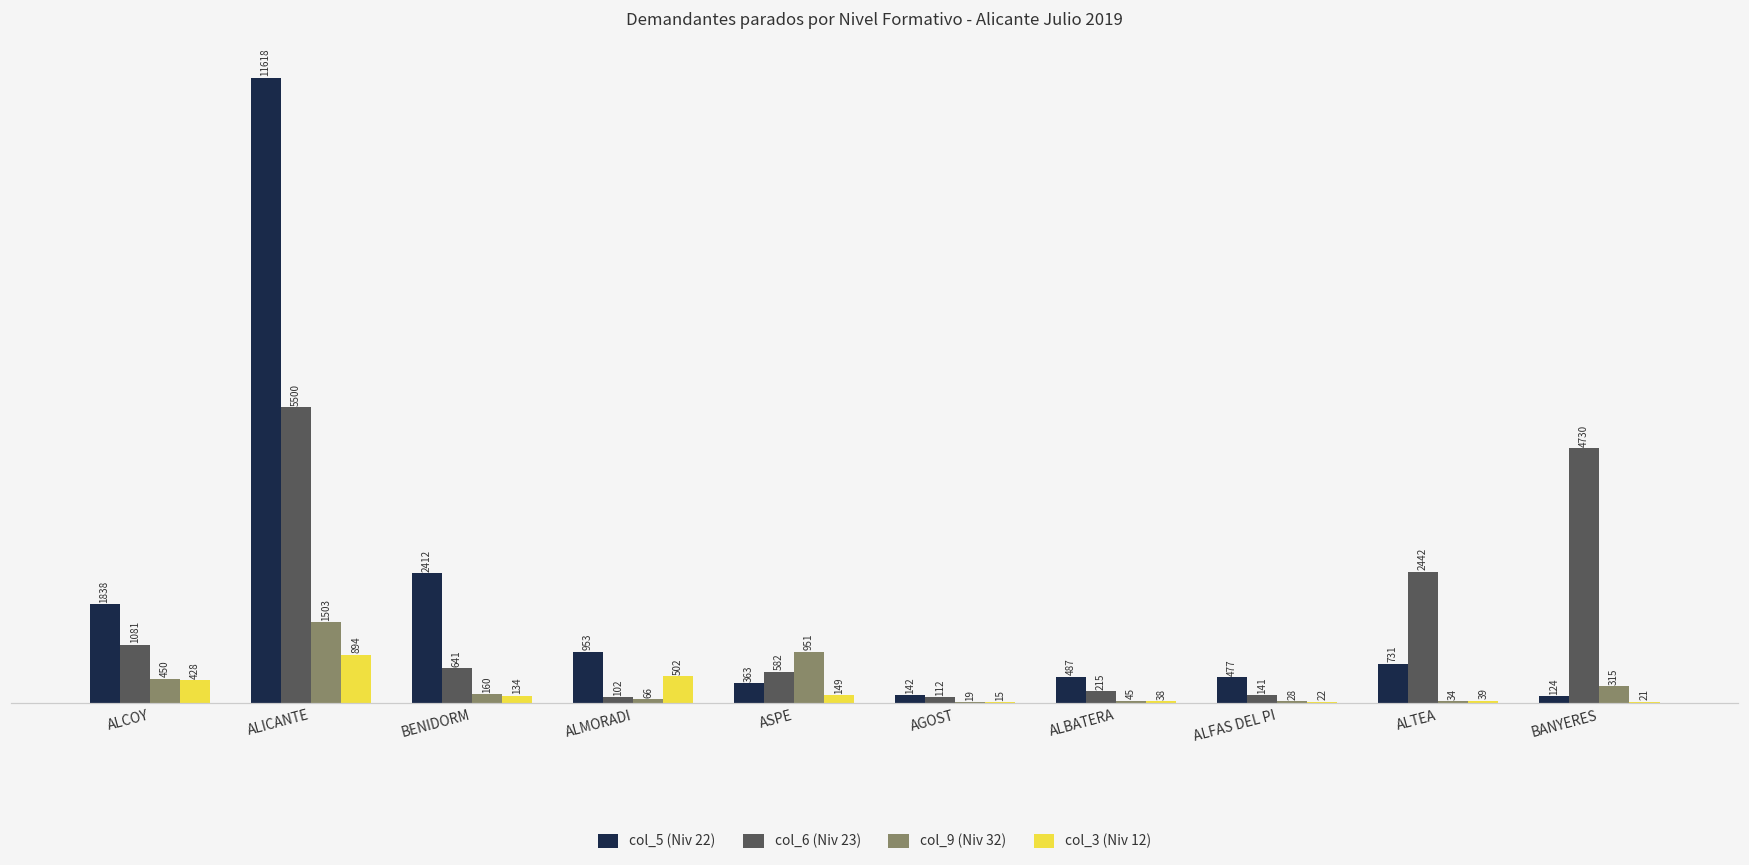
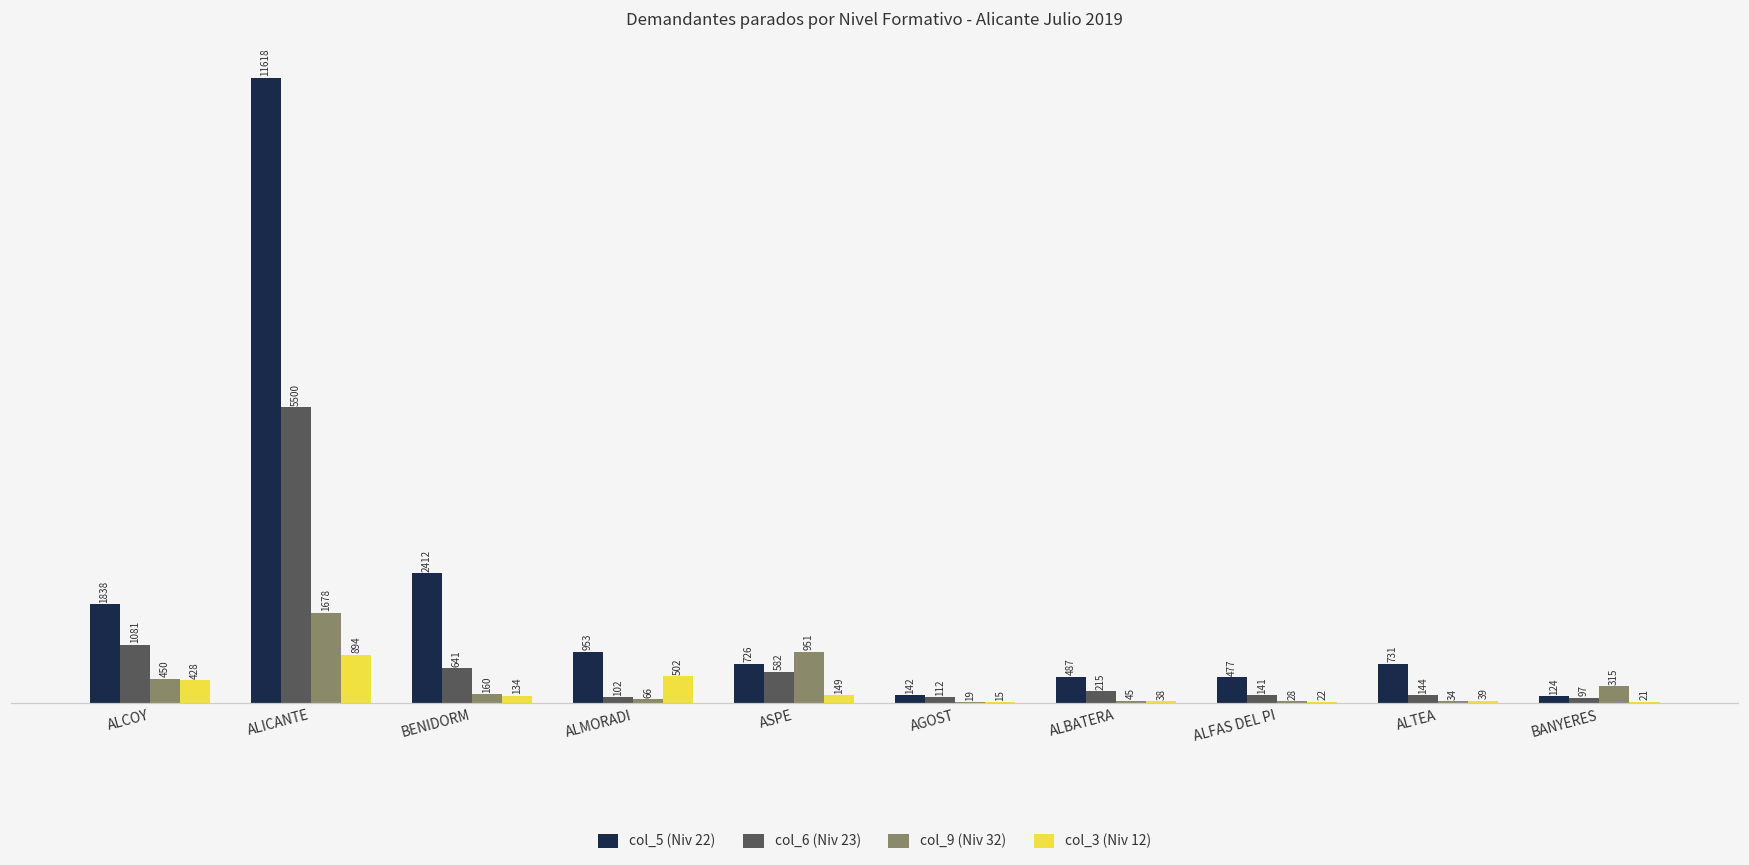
  {
    "col_5 (Niv 22)": {
      "ALCOY": 1838,
      "ALICANTE": 11618,
      "BENIDORM": 2412,
      "ALMORADI": 953,
-     "ASPE": 363,
+     "ASPE": 726,
      "AGOST": 142,
      "ALBATERA": 487,
      "ALFAS DEL PI": 477,
      "ALTEA": 731,
      "BANYERES": 124
    },
    "col_6 (Niv 23)": {
      "ALCOY": 1081,
      "ALICANTE": 5500,
      "BENIDORM": 641,
      "ALMORADI": 102,
      "ASPE": 582,
      "AGOST": 112,
      "ALBATERA": 215,
      "ALFAS DEL PI": 141,
-     "ALTEA": 2442,
-     "BANYERES": 4730
+     "ALTEA": 144,
+     "BANYERES": 97
    },
    "col_9 (Niv 32)": {
      "ALCOY": 450,
-     "ALICANTE": 1503,
+     "ALICANTE": 1678,
      "BENIDORM": 160,
      "ALMORADI": 66,
      "ASPE": 951,
      "AGOST": 19,
      "ALBATERA": 45,
      "ALFAS DEL PI": 28,
      "ALTEA": 34,
      "BANYERES": 315
    },
    "col_3 (Niv 12)": {
      "ALCOY": 428,
      "ALICANTE": 894,
      "BENIDORM": 134,
      "ALMORADI": 502,
      "ASPE": 149,
      "AGOST": 15,
      "ALBATERA": 38,
      "ALFAS DEL PI": 22,
      "ALTEA": 39,
      "BANYERES": 21
    }
  }
